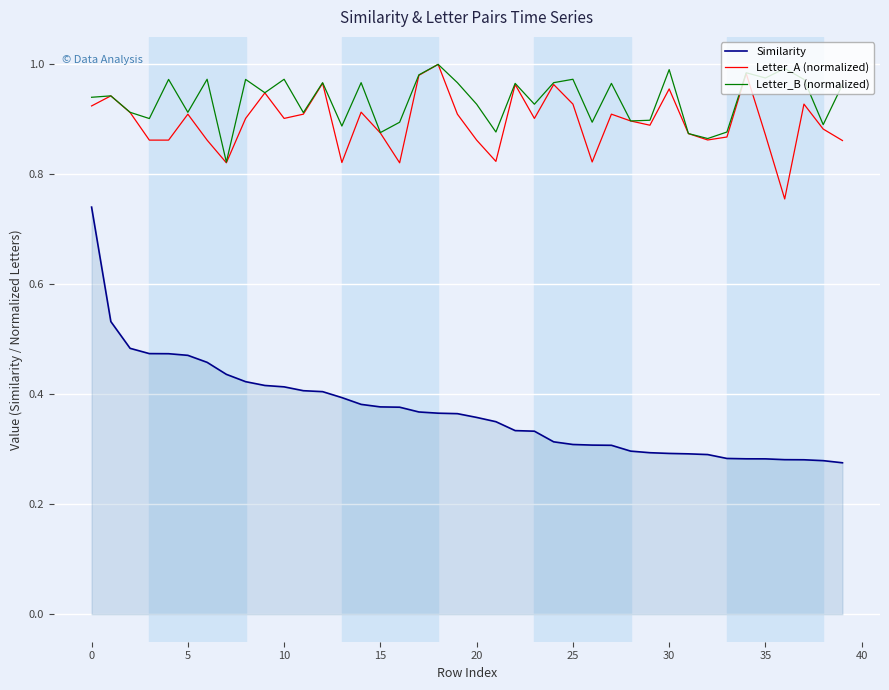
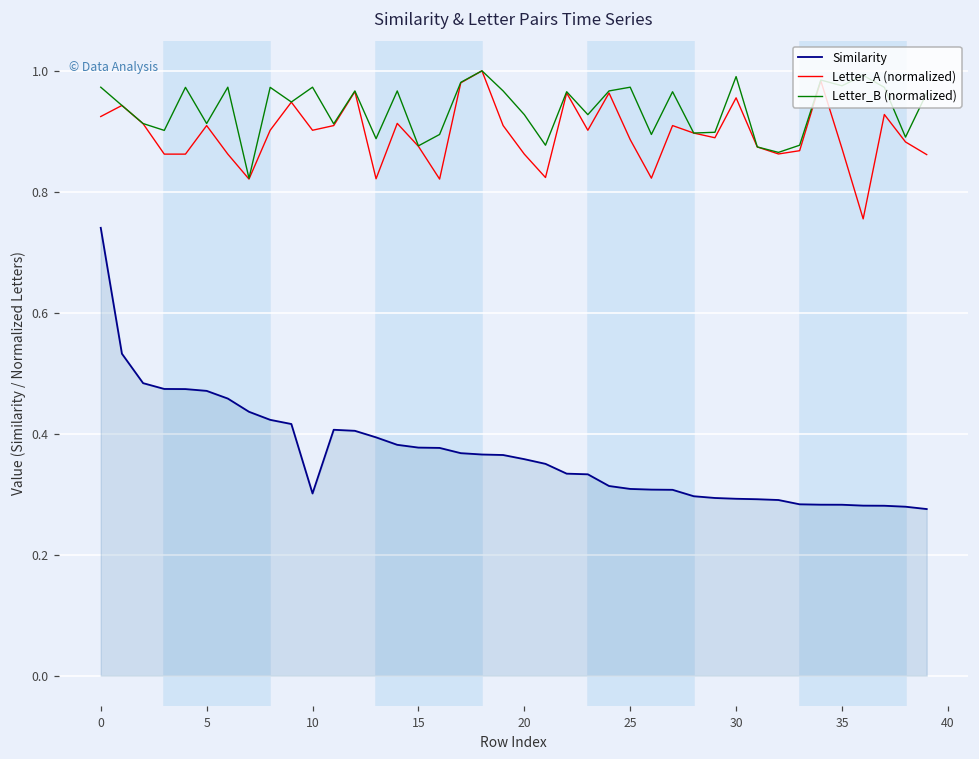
  {
    "Similarity": {
      "0": 0.74,
      "5": 0.47,
-     "10": 0.41,
+     "10": 0.30,
      "15": 0.38,
      "20": 0.36,
      "25": 0.31,
      "30": 0.29,
      "35": 0.28
    },
    "Letter_A (normalized)": {
      "0": 0.92,
      "10": 0.90,
      "20": 0.86,
-     "25": 0.93,
+     "25": 0.89,
      "30": 0.96,
      "35": 0.87
    },
    "Letter_B (normalized)": {
-     "0": 0.94,
+     "0": 0.97,
      "10": 0.97,
      "20": 0.93,
      "25": 0.97,
      "30": 0.99
    }
  }
